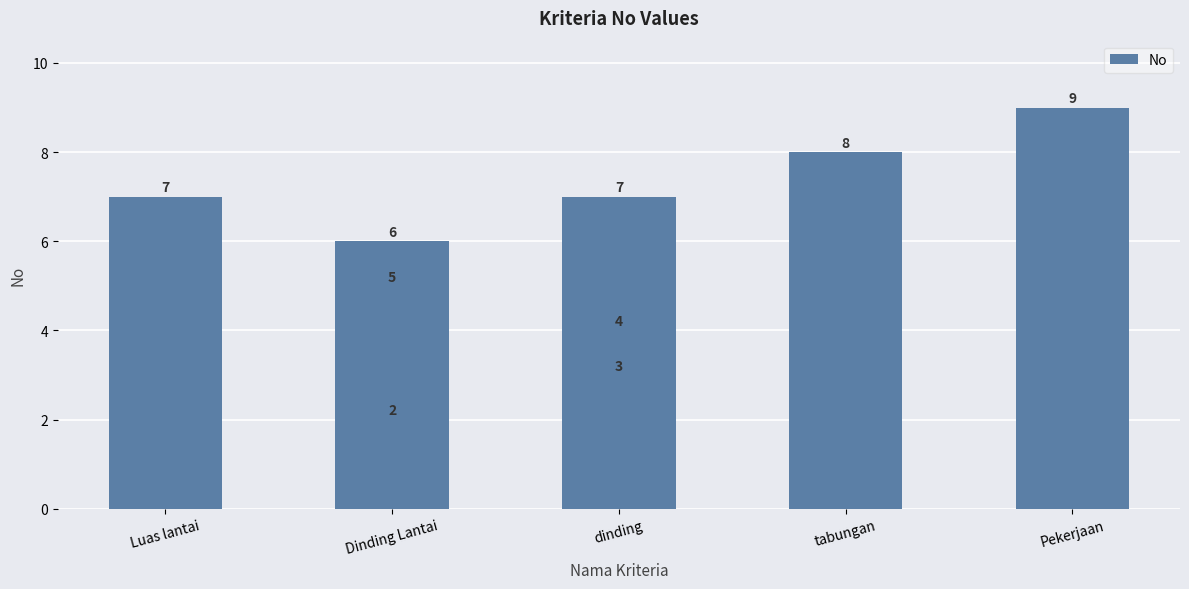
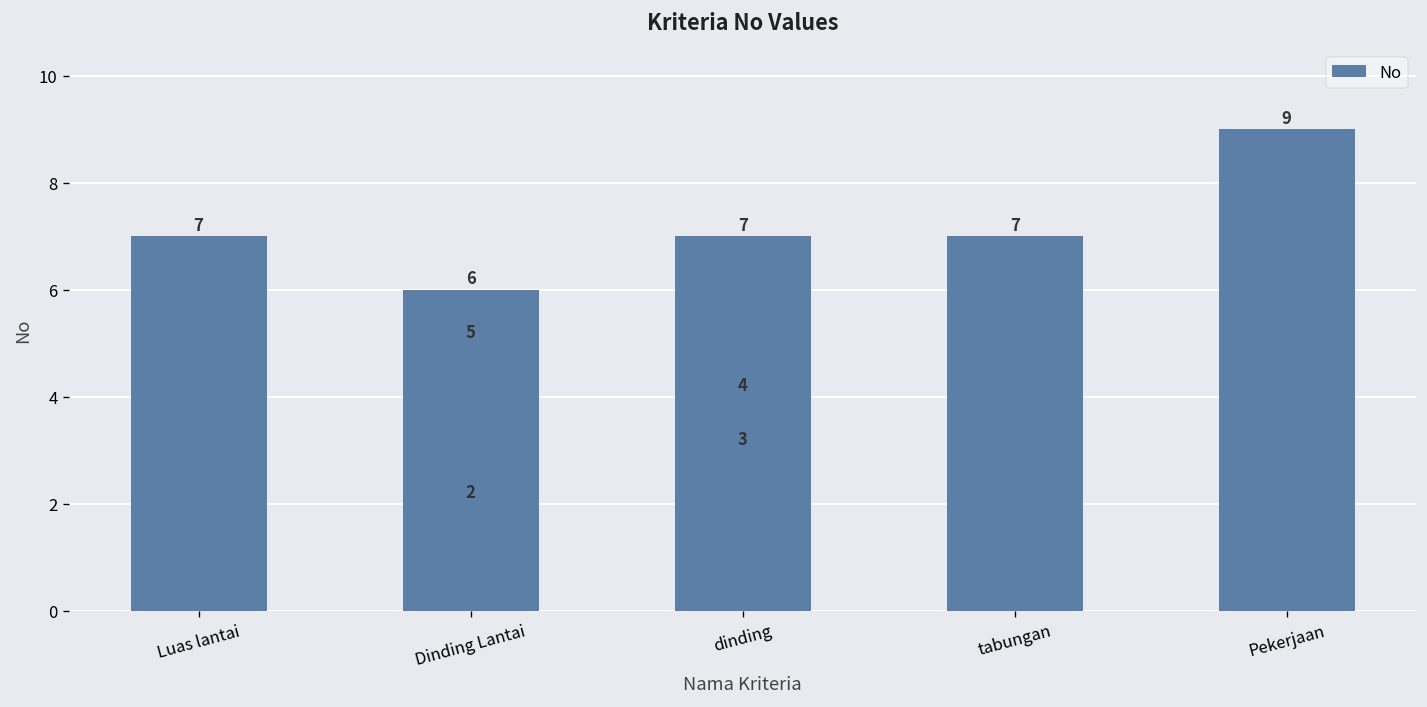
  {
    "Luas lantai": 7,
-   "tabungan": 8,
+   "tabungan": 7,
    "Pekerjaan": 9
  }
